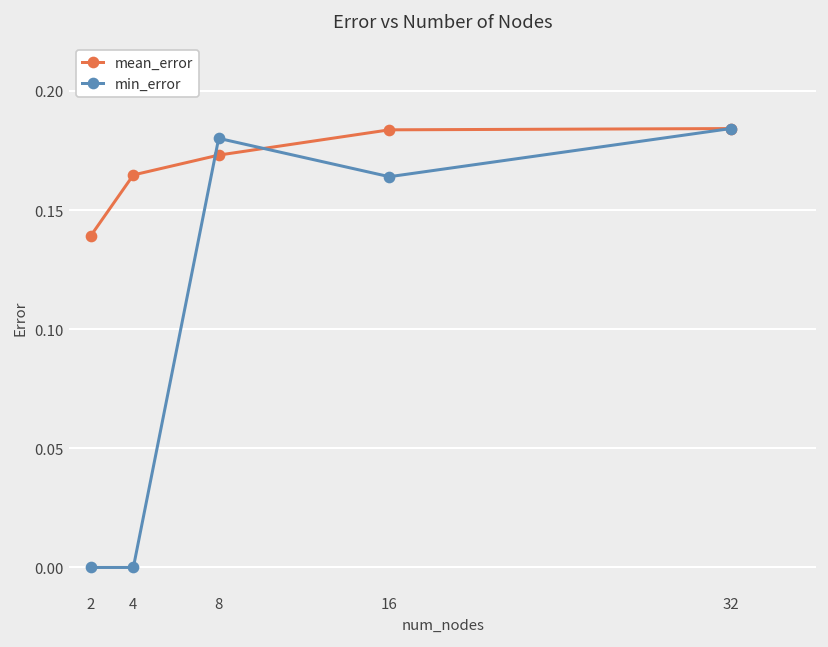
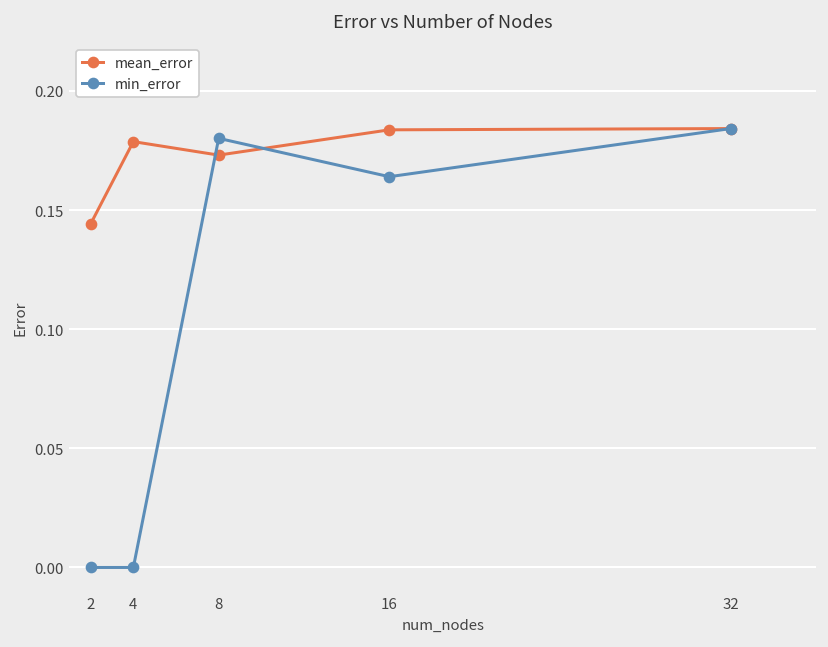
  {
    "mean_error": {
-     "2": 0.139,
-     "4": 0.165,
+     "2": 0.144,
+     "4": 0.179,
      "8": 0.173,
      "16": 0.184
    },
    "min_error": {
      "2": 0.000,
      "4": 0.000,
      "8": 0.180,
      "16": 0.164
    }
  }
